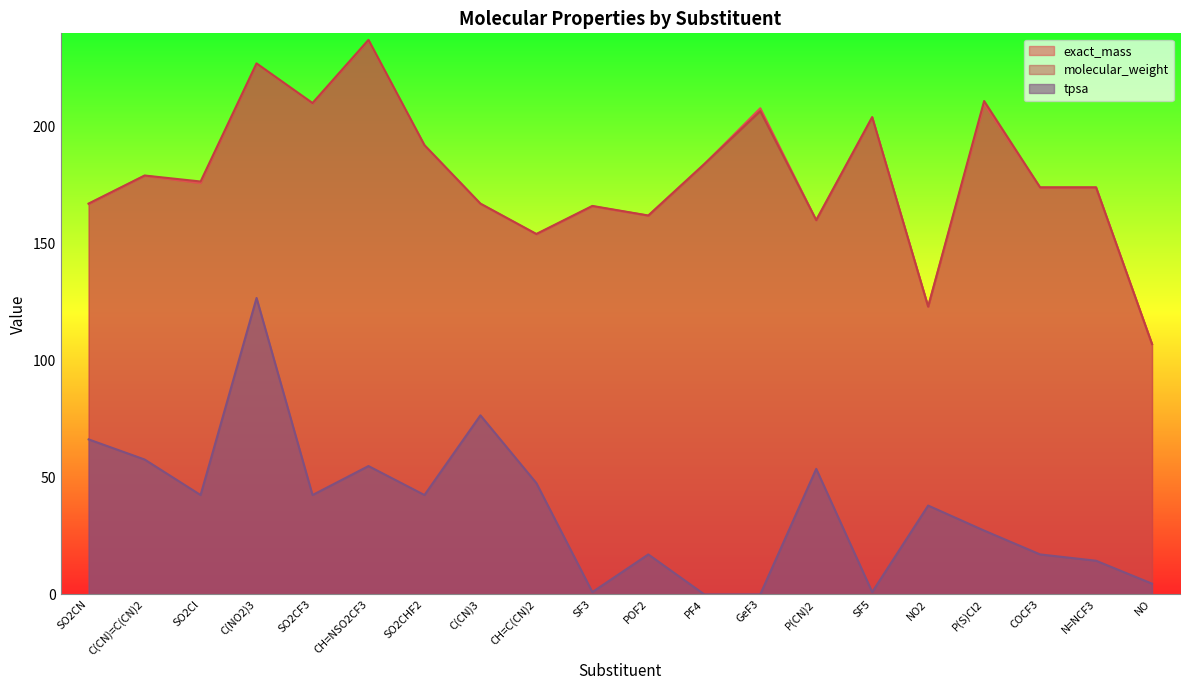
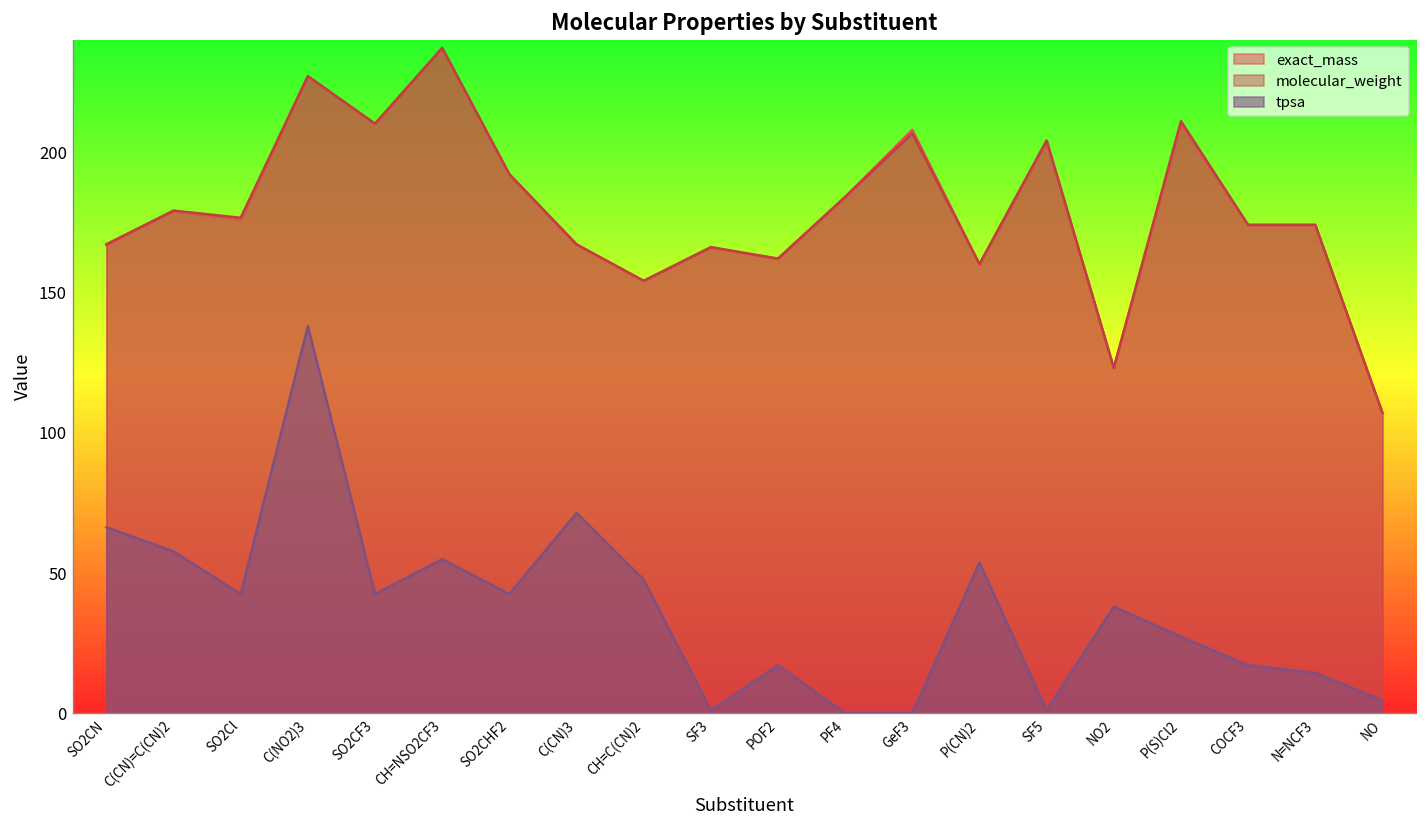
  {
    "tpsa": {
      "SO2CN": 66,
      "C(CN)=C(CN)2": 58,
      "SO2Cl": 43,
-     "C(NO2)3": 127,
+     "C(NO2)3": 138,
      "SO2CF3": 43,
      "CH=NSO2CF3": 55,
      "SO2CHF2": 43,
-     "C(CN)3": 77,
+     "C(CN)3": 71,
      "CH=C(CN)2": 48,
      "SF3": 1,
      "POF2": 17,
      "PF4": 0,
      "GeF3": 0,
      "P(CN)2": 54,
      "SF5": 1,
      "NO2": 38,
      "P(S)Cl2": 27,
      "COCF3": 17,
      "N=NCF3": 14,
      "NO": 5
    }
  }
